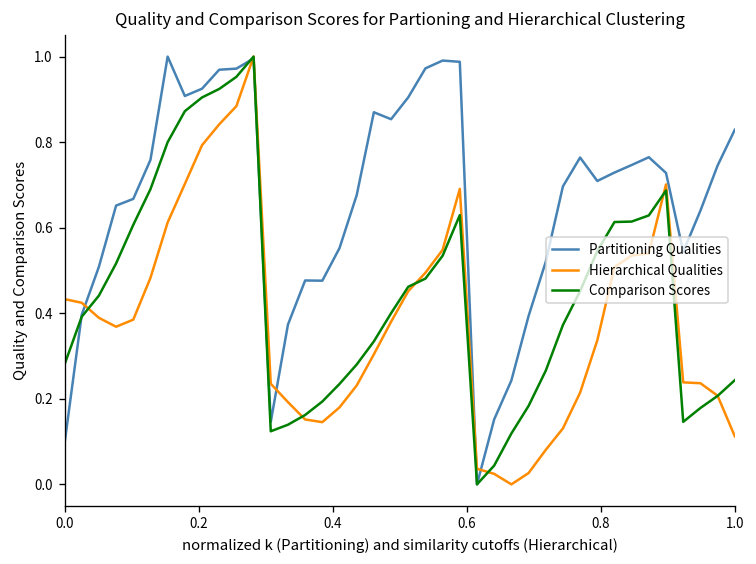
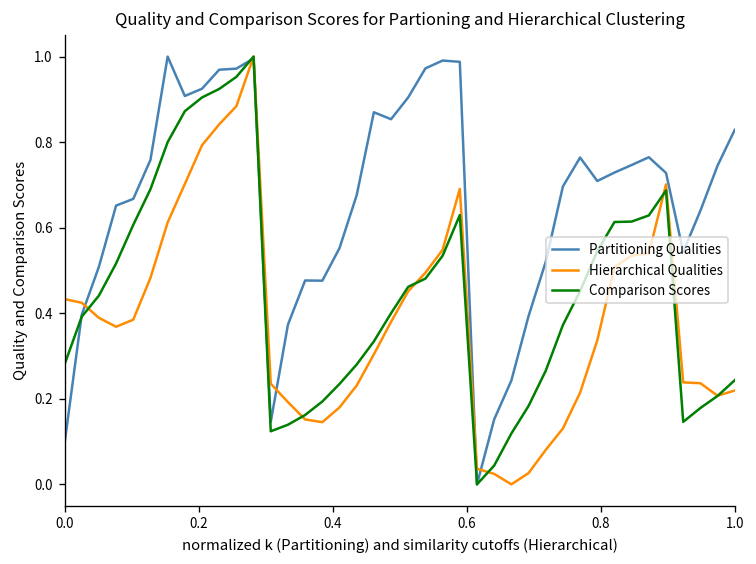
  {
    "Partitioning Qualities": {
      "0.0": 0.09,
      "1.0": 0.83
    },
    "Hierarchical Qualities": {
      "0.0": 0.43,
-     "1.0": 0.11
+     "1.0": 0.22
    },
    "Comparison Scores": {
      "0.0": 0.28,
      "1.0": 0.24
    }
  }
